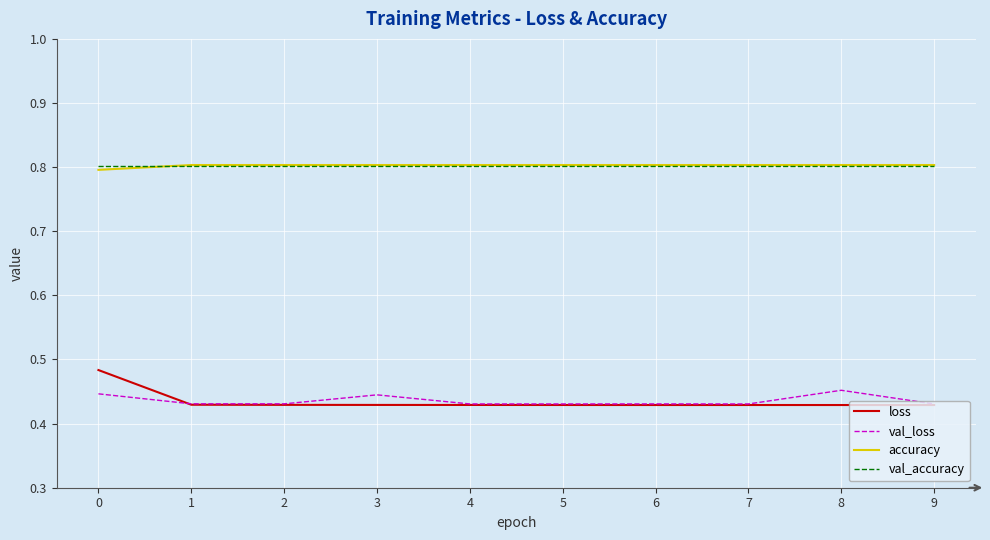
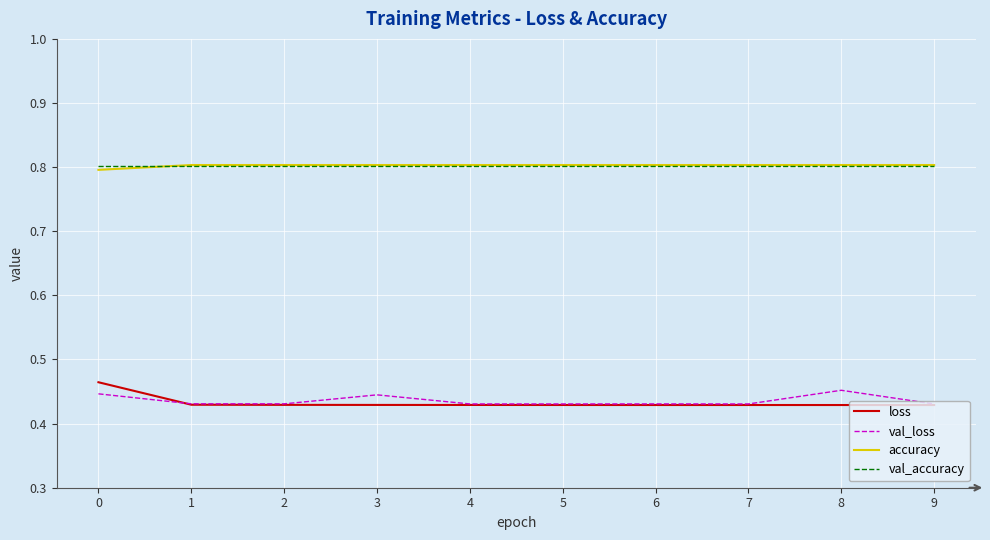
  {
    "loss": {
-     "0": 0.48,
+     "0": 0.46,
      "3": 0.43,
      "8": 0.43
    },
    "val_loss": {
      "0": 0.45,
      "3": 0.44,
      "8": 0.45
    },
    "accuracy": {
      "0": 0.80
    },
    "val_accuracy": {
      "0": 0.80
    }
  }
